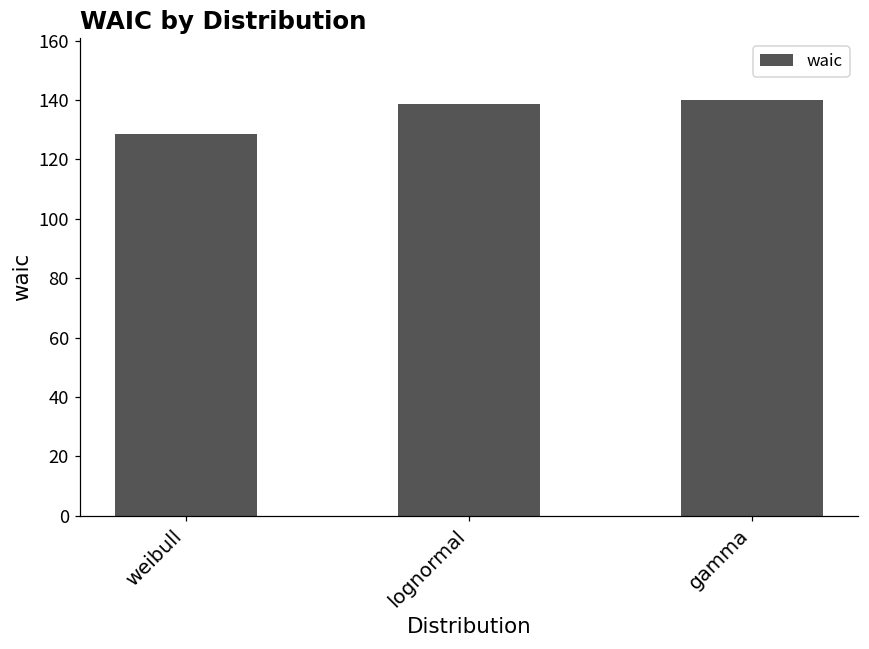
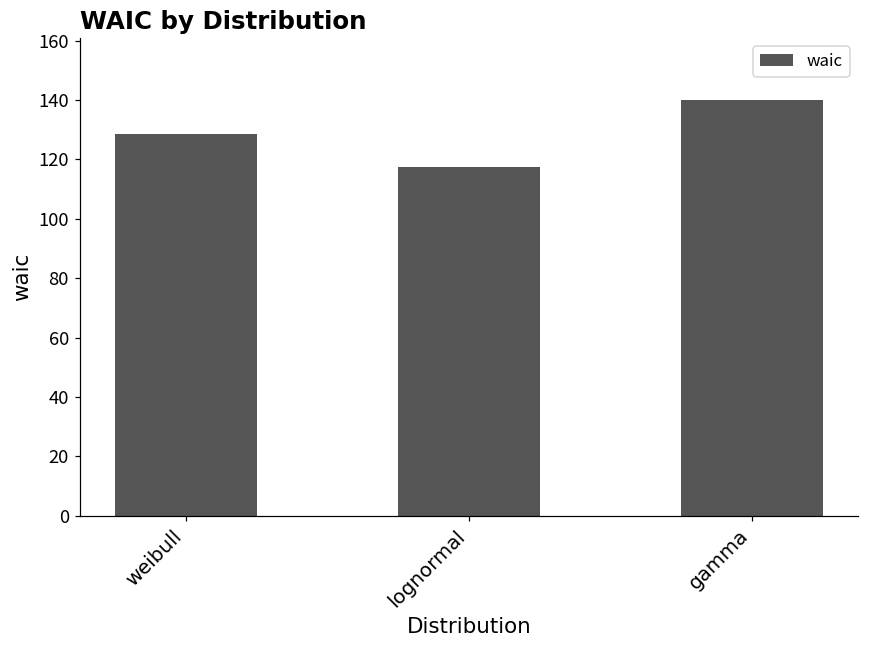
  {
    "weibull": 129,
-   "lognormal": 139,
+   "lognormal": 117,
    "gamma": 140
  }
